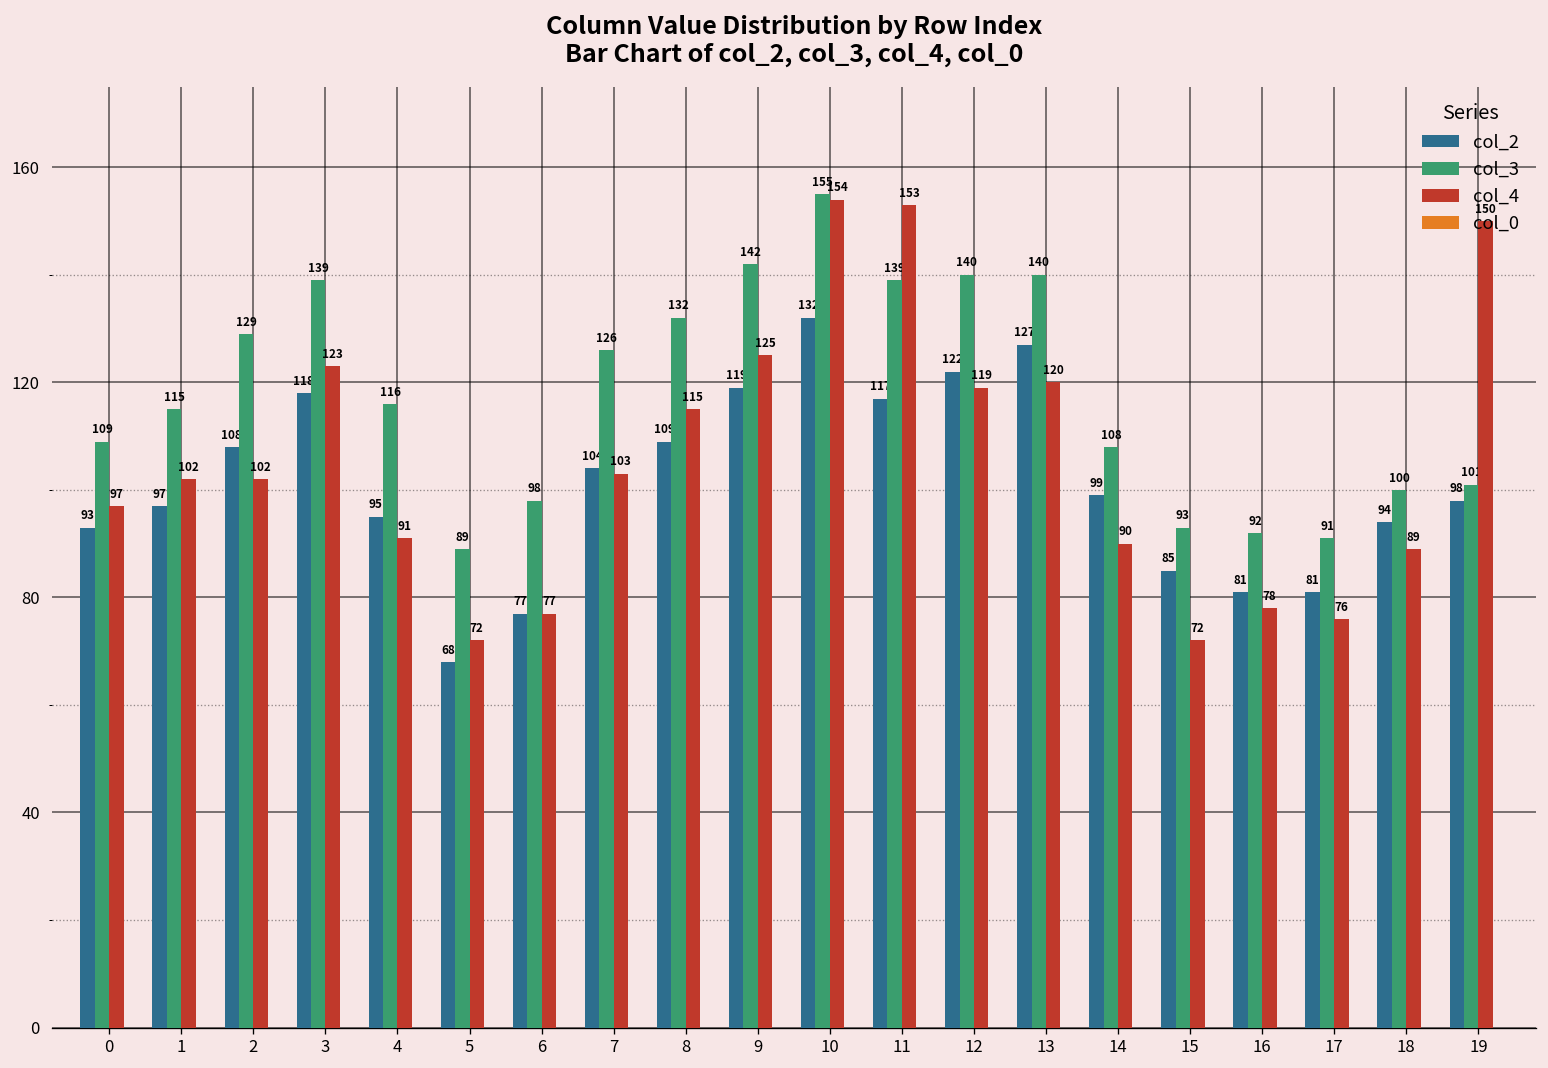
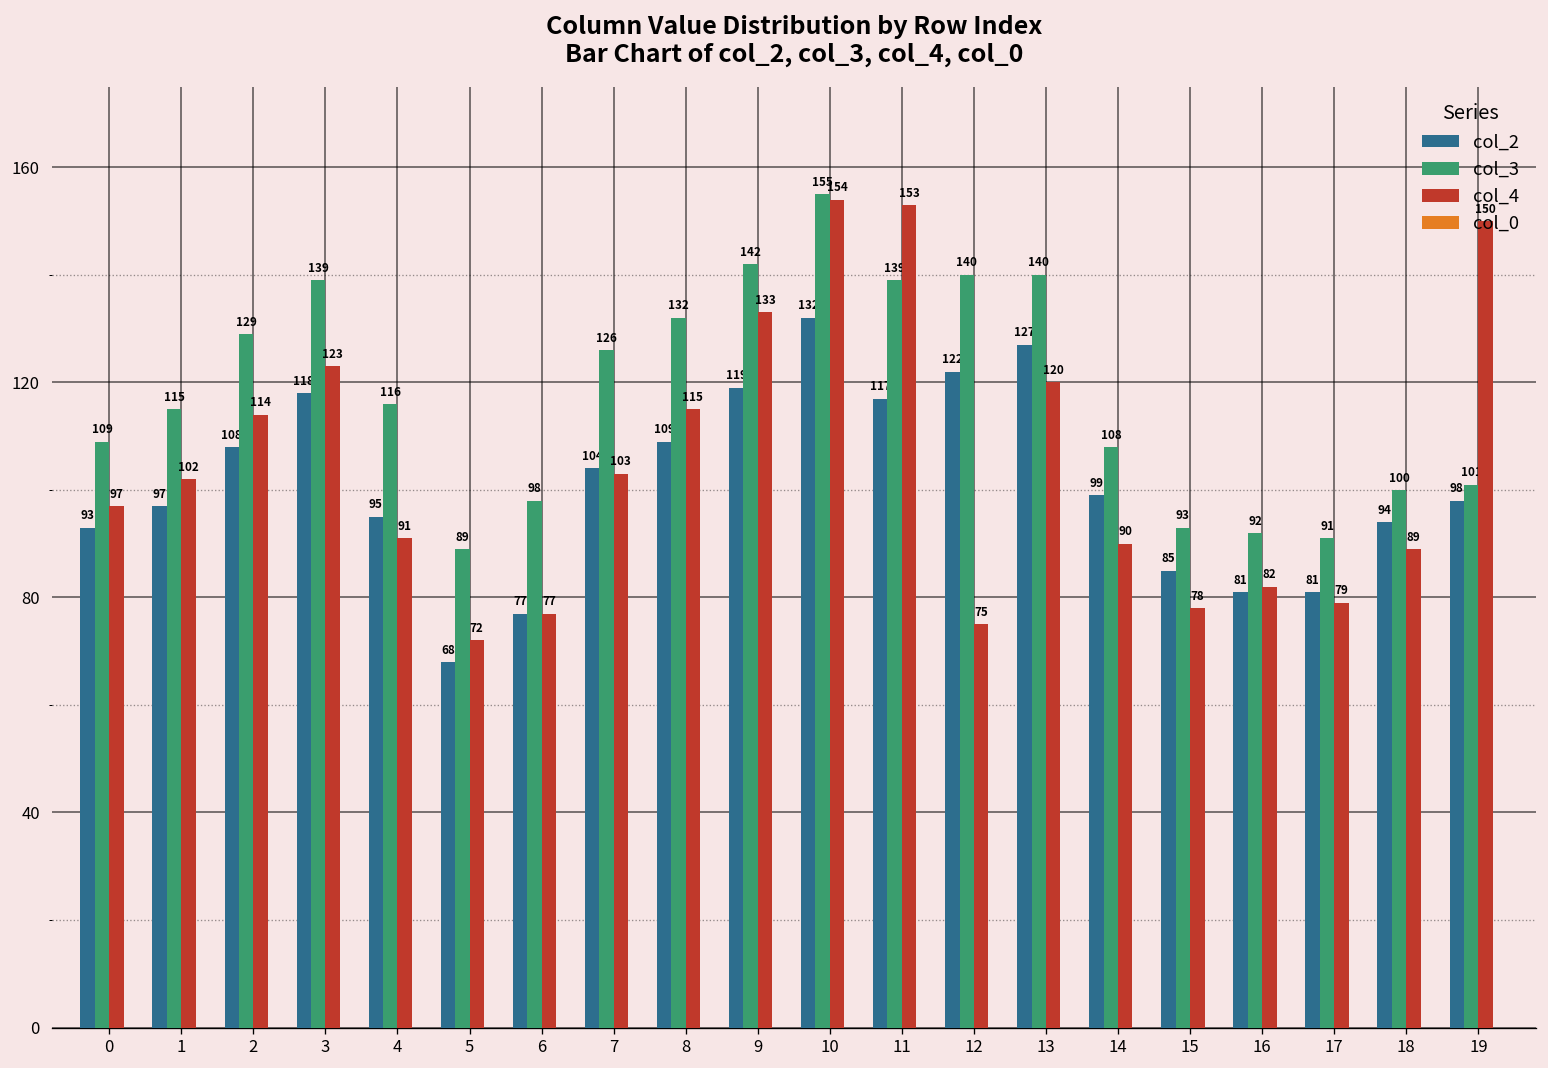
  {
    "col_4": {
      "0": 97,
      "1": 102,
-     "2": 102,
+     "2": 114,
      "3": 123,
      "4": 91,
      "5": 72,
      "6": 77,
      "7": 103,
      "8": 115,
-     "9": 125,
+     "9": 133,
      "11": 153,
-     "12": 119,
+     "12": 75,
      "13": 120,
      "14": 90,
-     "15": 72,
-     "16": 78,
-     "17": 76,
+     "15": 78,
+     "16": 82,
+     "17": 79,
      "18": 89,
      "19": 150
    },
    "col_0": {
      "0": 0,
      "1": 0,
      "2": 0,
      "3": 0,
      "4": 0,
      "5": 0,
      "6": 0,
      "7": 0,
      "8": 0,
      "9": 0,
      "10": 0,
      "11": 0,
      "12": 0,
      "13": 0,
      "14": 0,
      "15": 0,
      "16": 0,
      "17": 0,
      "18": 0,
      "19": 0
    }
  }
